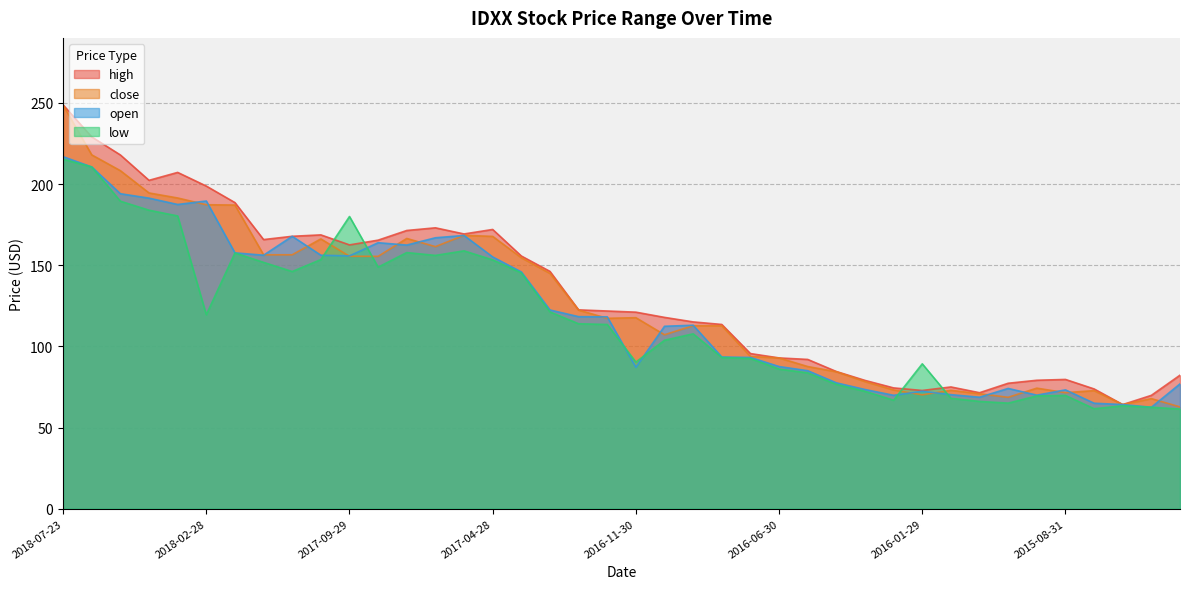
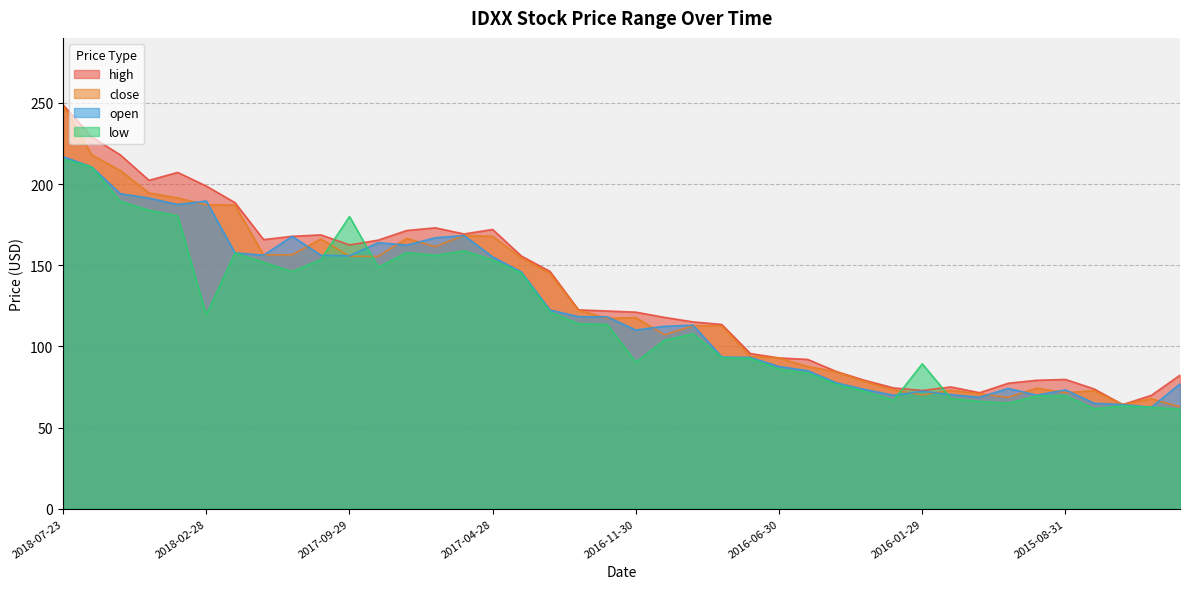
  {
    "open": {
      "2018-02-28": 190,
      "2017-04-28": 155,
-     "2016-11-30": 87,
+     "2016-11-30": 110,
      "2016-06-30": 88,
      "2015-08-31": 73
    },
    "low": {
      "2018-02-28": 120,
      "2017-09-29": 180,
      "2017-04-28": 153,
      "2016-11-30": 90,
      "2016-06-30": 86,
      "2016-01-29": 89,
      "2015-08-31": 70
    }
  }
